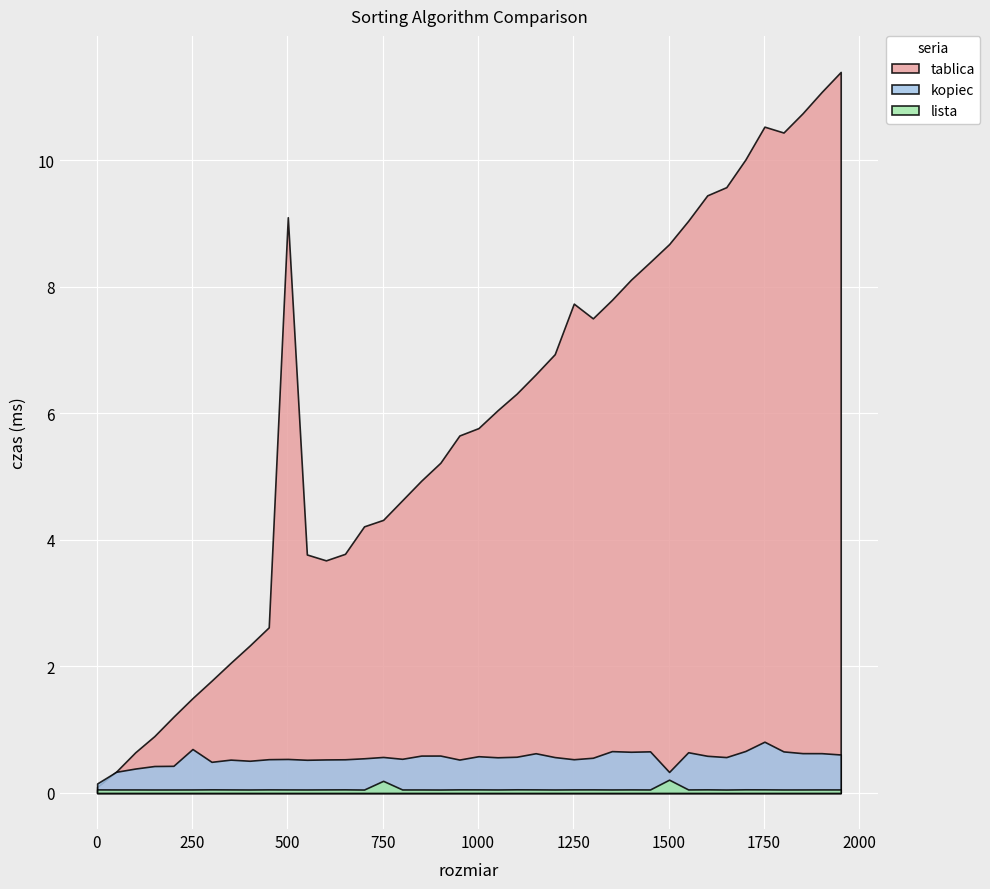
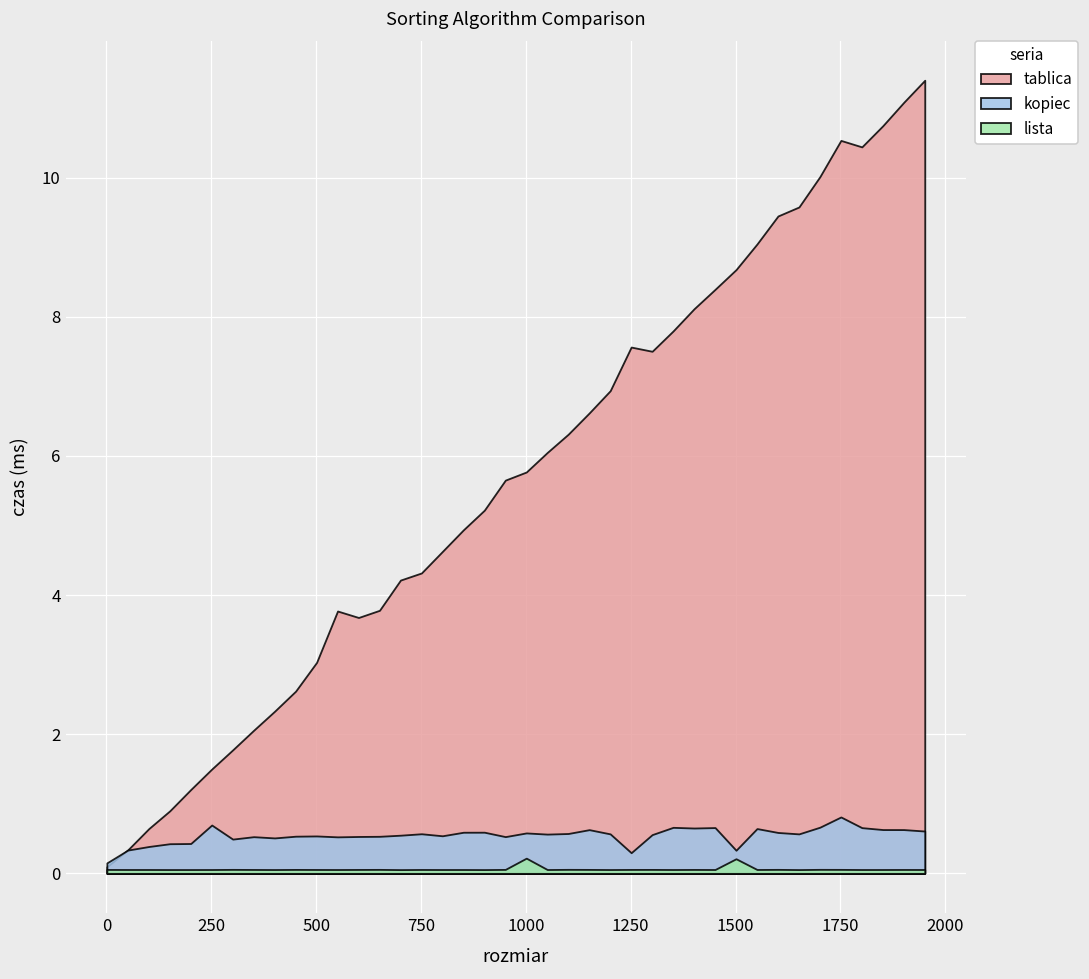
  {
    "tablica": {
      "250": 1.5,
-     "500": 9.1,
+     "500": 3.0,
      "750": 4.3,
      "1000": 5.8,
-     "1250": 7.7,
+     "1250": 7.6,
      "1500": 8.7,
      "1750": 10.5
    },
    "kopiec": {
      "0": 0.2,
      "250": 0.7,
      "500": 0.5,
      "750": 0.6,
      "1000": 0.6,
-     "1250": 0.5,
+     "1250": 0.3,
      "1500": 0.3,
      "1750": 0.8
    },
    "lista": {
      "250": 0.1,
      "500": 0.1,
-     "750": 0.2,
-     "1000": 0.1,
+     "750": 0.1,
+     "1000": 0.2,
      "1250": 0.1,
      "1500": 0.2,
      "1750": 0.1
    }
  }
